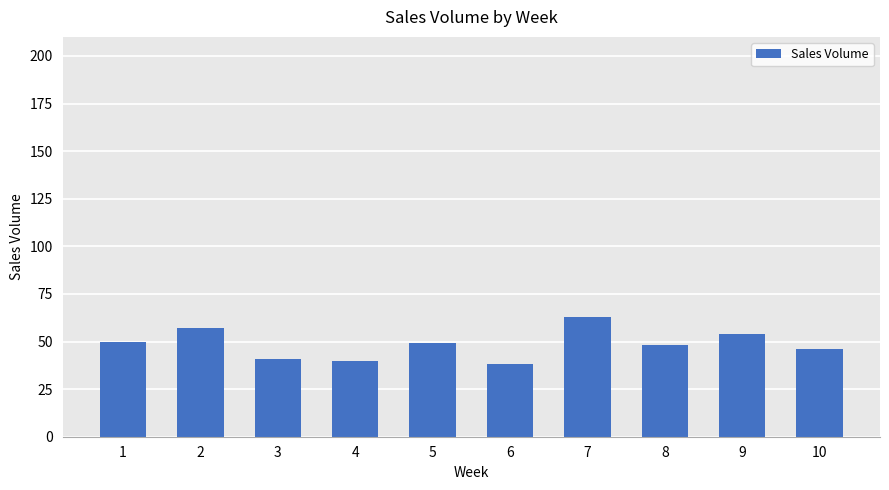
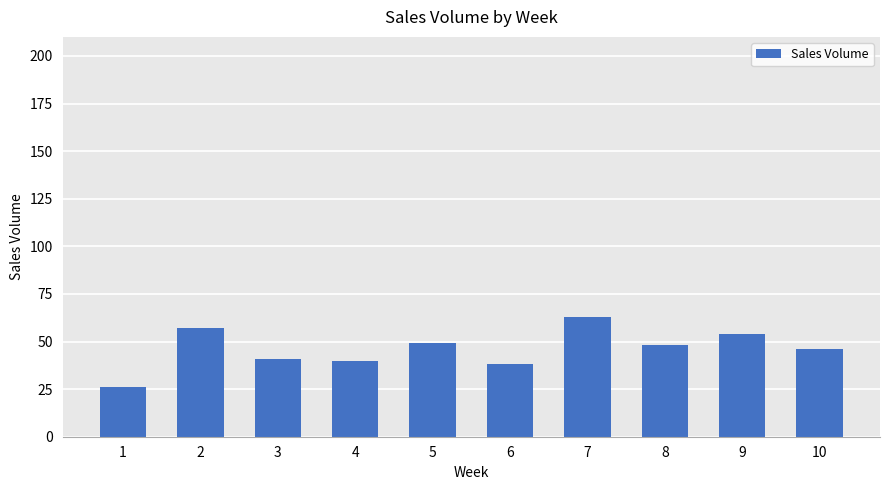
  {
-   "1": 50,
+   "1": 26,
    "2": 57,
    "3": 41,
    "4": 40,
    "5": 49,
    "6": 38,
    "7": 63,
    "8": 48,
    "9": 54,
    "10": 46
  }
